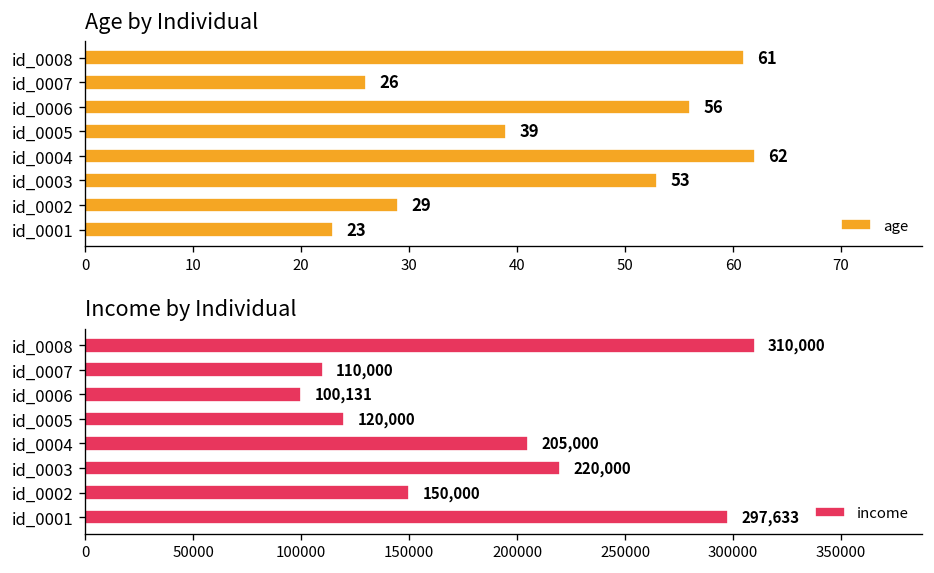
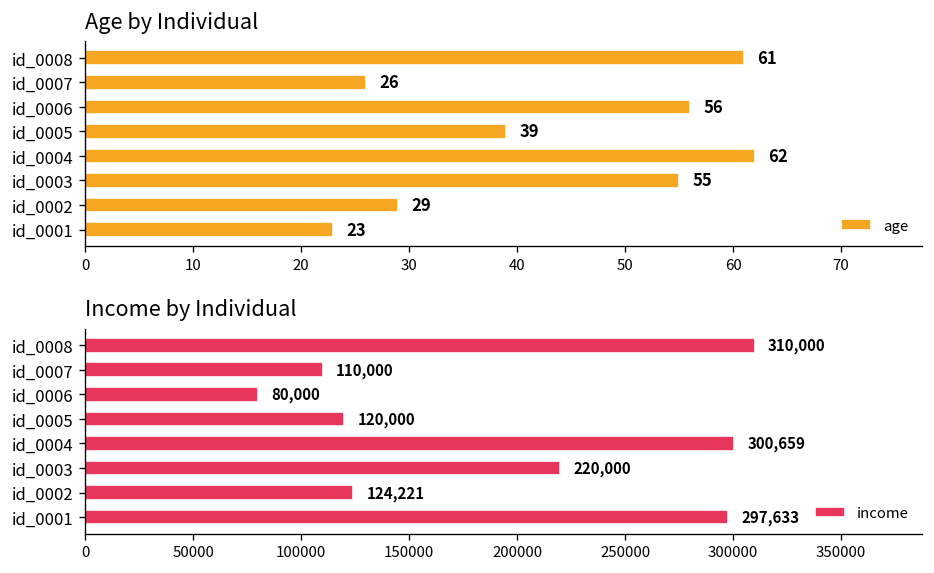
  {
    "Age by Individual": {
      "id_0008": "61",
      "id_0007": "26",
      "id_0006": "56",
      "id_0005": "39",
      "id_0004": "62",
-     "id_0003": "53",
+     "id_0003": "55",
      "id_0002": "29",
      "id_0001": "23"
    },
    "Income by Individual": {
      "id_0008": "310,000",
      "id_0007": "110,000",
-     "id_0006": "100,131",
+     "id_0006": "80,000",
      "id_0005": "120,000",
-     "id_0004": "205,000",
+     "id_0004": "300,659",
      "id_0003": "220,000",
-     "id_0002": "150,000",
+     "id_0002": "124,221",
      "id_0001": "297,633"
    }
  }
